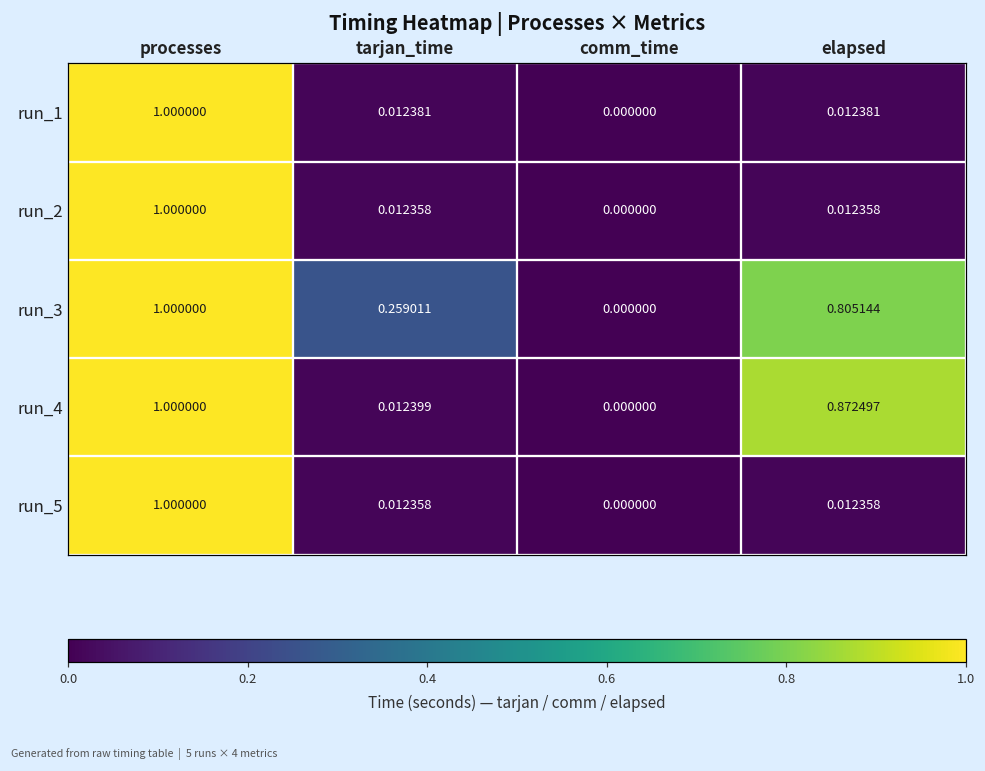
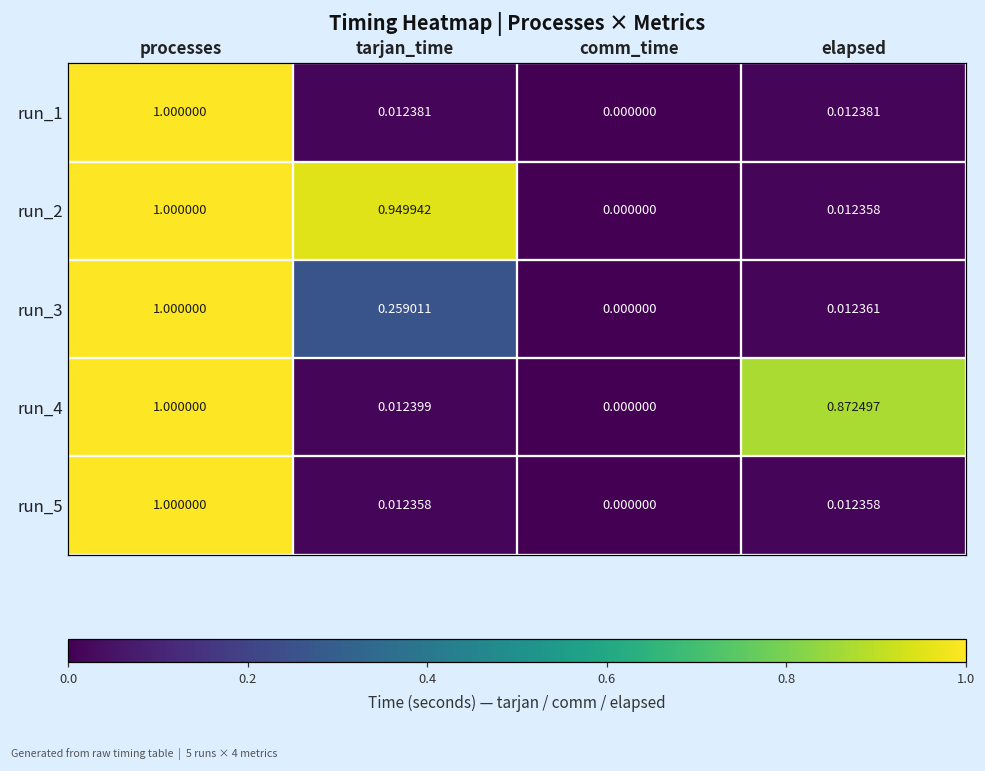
  {
    "run_1": {
      "processes": 1.000000,
      "tarjan_time": 0.012381,
      "comm_time": 0.000000,
      "elapsed": 0.012381
    },
    "run_2": {
      "processes": 1.000000,
-     "tarjan_time": 0.012358,
+     "tarjan_time": 0.949942,
      "comm_time": 0.000000,
      "elapsed": 0.012358
    },
    "run_3": {
      "processes": 1.000000,
      "tarjan_time": 0.259011,
      "comm_time": 0.000000,
-     "elapsed": 0.805144
+     "elapsed": 0.012361
    },
    "run_4": {
      "processes": 1.000000,
      "tarjan_time": 0.012399,
      "comm_time": 0.000000,
      "elapsed": 0.872497
    },
    "run_5": {
      "processes": 1.000000,
      "tarjan_time": 0.012358,
      "comm_time": 0.000000,
      "elapsed": 0.012358
    }
  }
